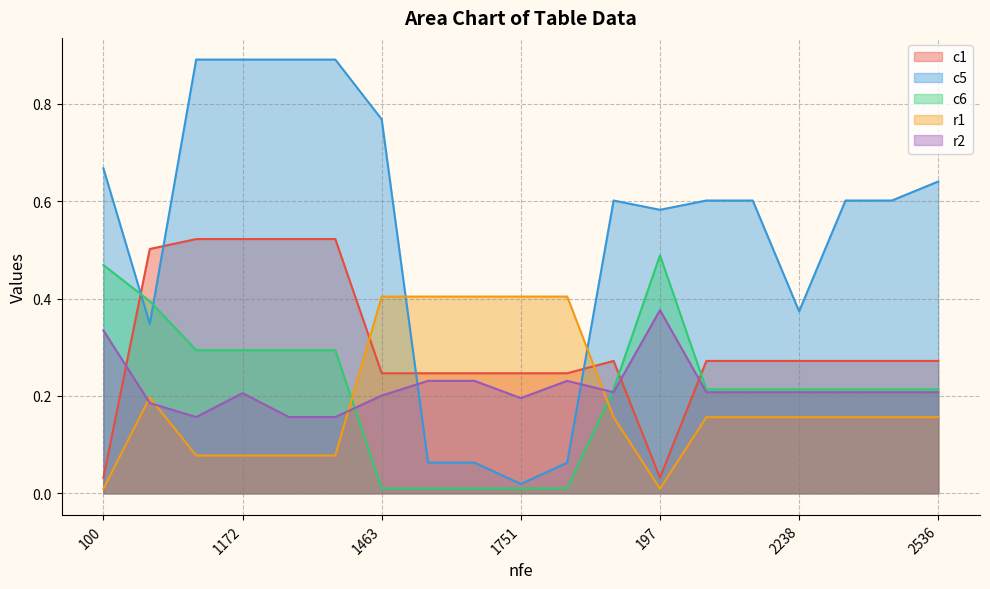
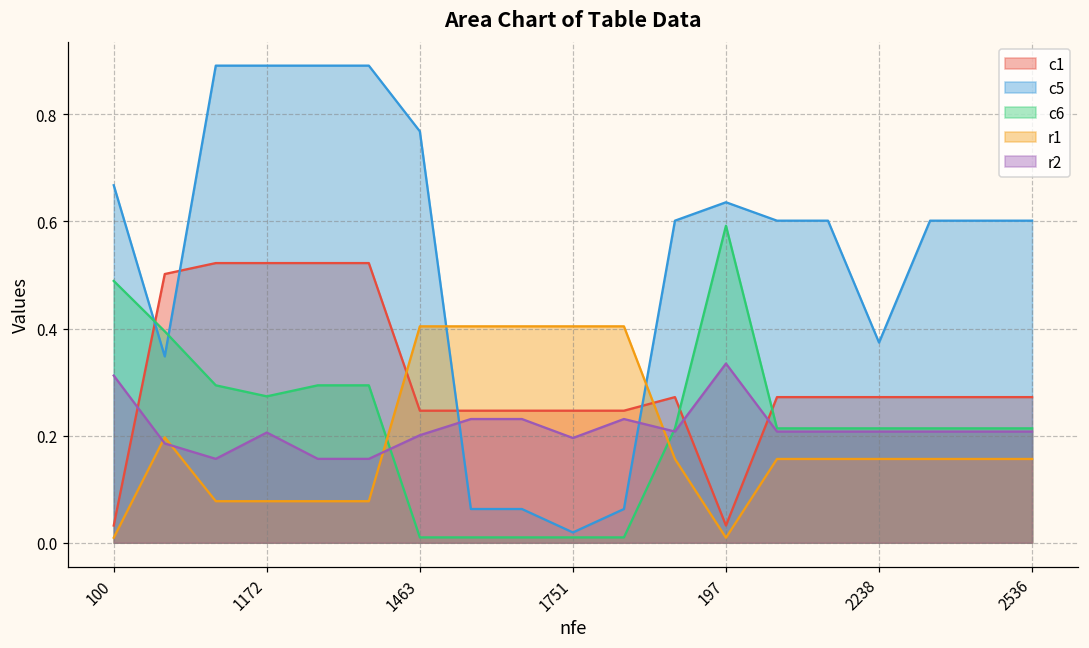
  {
    "c5": {
      "100": 0.67,
      "1172": 0.89,
      "1463": 0.77,
      "1751": 0.02,
-     "197": 0.58,
+     "197": 0.64,
      "2238": 0.37,
-     "2536": 0.64
+     "2536": 0.60
    },
    "c6": {
-     "100": 0.47,
-     "1172": 0.29,
+     "100": 0.49,
+     "1172": 0.27,
      "1463": 0.01,
      "1751": 0.01,
-     "197": 0.49,
+     "197": 0.59,
      "2238": 0.21,
      "2536": 0.21
    },
    "r2": {
-     "100": 0.33,
+     "100": 0.31,
      "1172": 0.21,
      "1463": 0.20,
      "1751": 0.20,
-     "197": 0.38,
+     "197": 0.33,
      "2238": 0.21,
      "2536": 0.21
    }
  }
